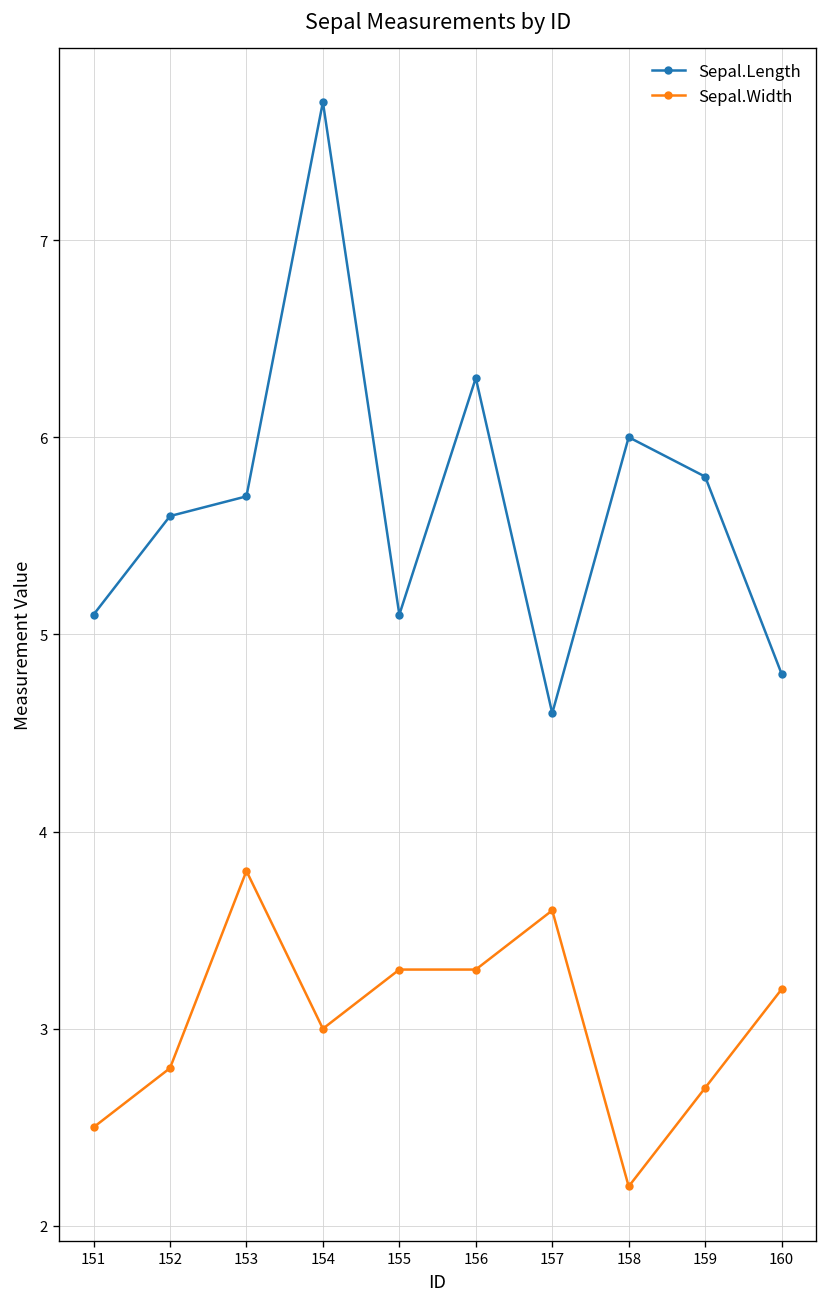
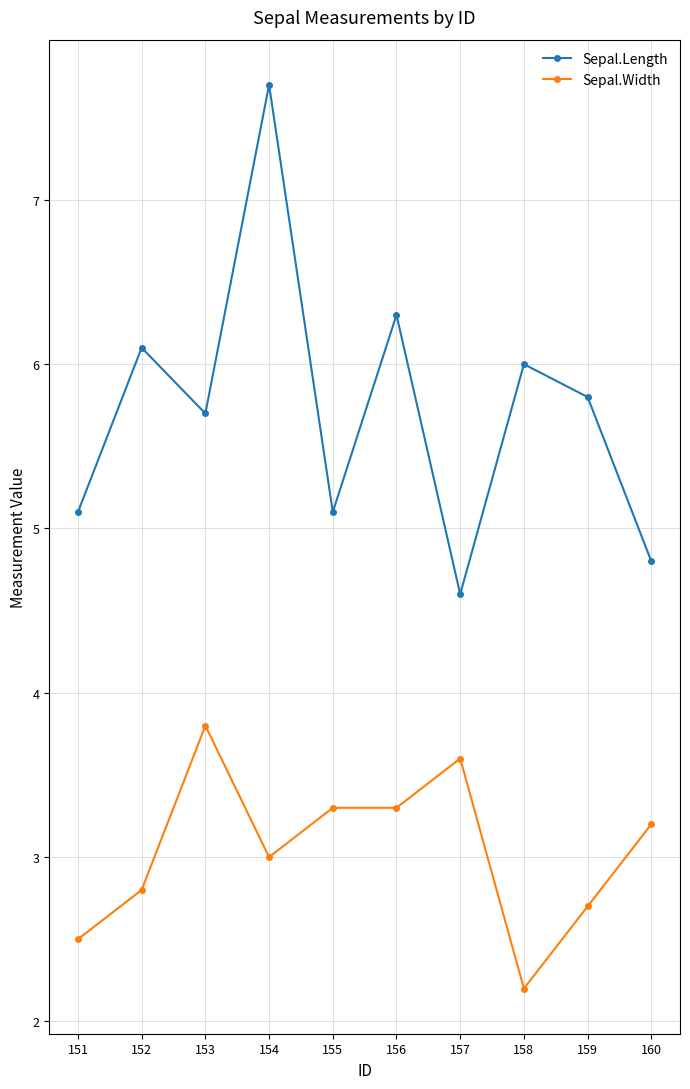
  {
    "Sepal.Length": {
      "151": 5.1,
-     "152": 5.6,
+     "152": 6.1,
      "153": 5.7,
      "154": 7.7,
      "155": 5.1,
      "156": 6.3,
      "157": 4.6,
      "158": 6.0,
      "159": 5.8,
      "160": 4.8
    },
    "Sepal.Width": {
      "151": 2.5,
      "152": 2.8,
      "153": 3.8,
      "154": 3.0,
      "155": 3.3,
      "156": 3.3,
      "157": 3.6,
      "158": 2.2,
      "159": 2.7,
      "160": 3.2
    }
  }
